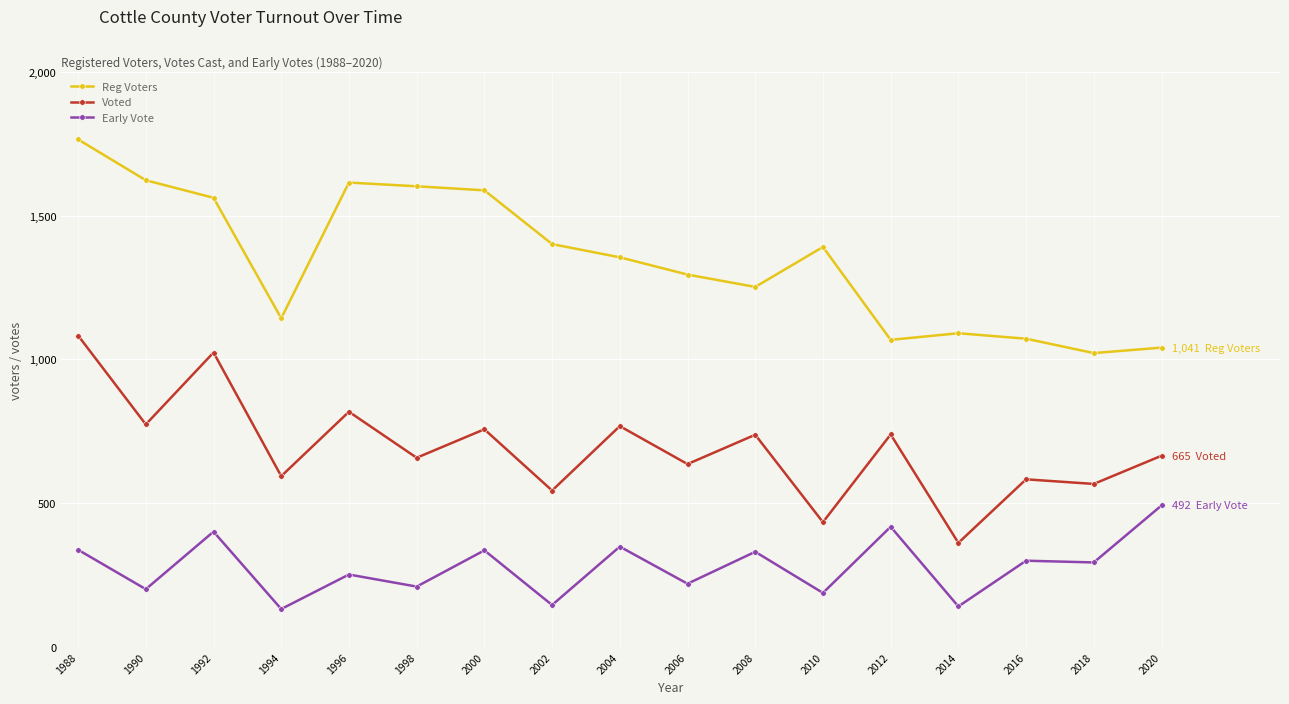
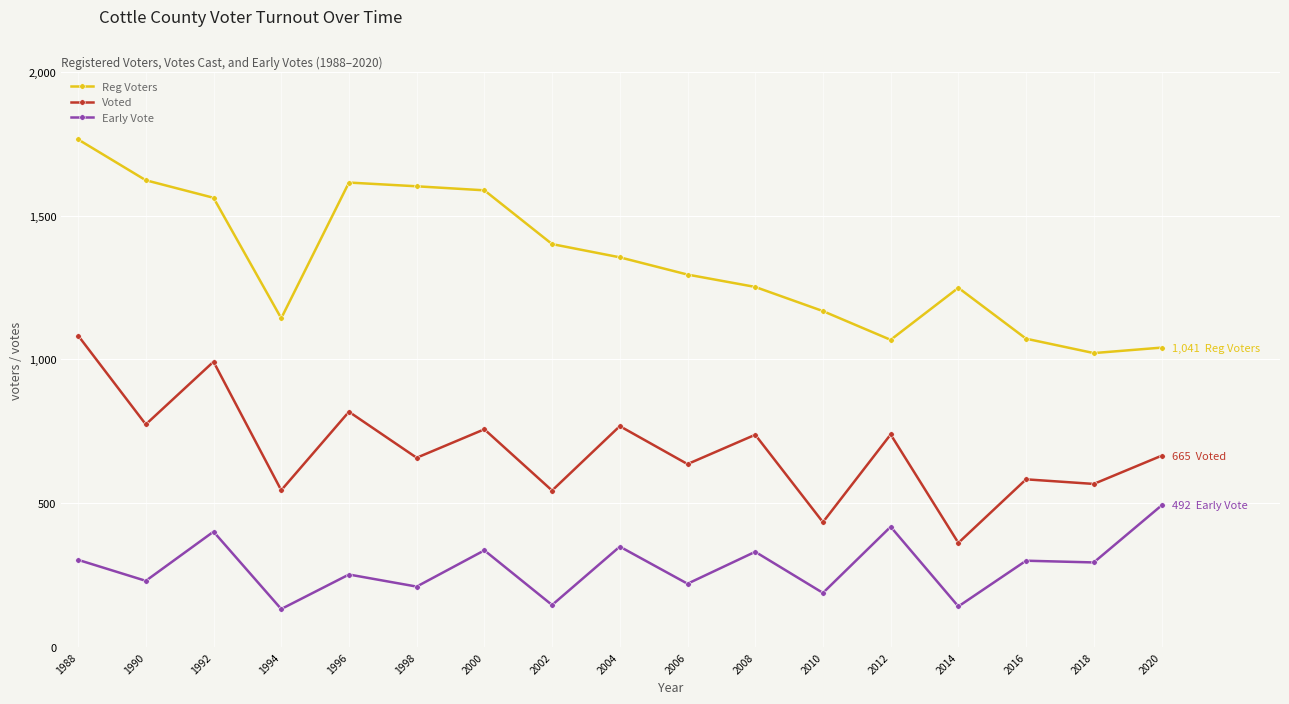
  {
    "Reg Voters": {
      "1988": "1,770",
      "1990": "1,620",
      "1992": "1,560",
      "1994": "1,140",
      "1996": "1,620",
      "1998": "1,600",
      "2000": "1,590",
      "2002": "1,400",
      "2004": "1,360",
      "2006": "1,300",
      "2008": "1,250",
-     "2010": "1,390",
+     "2010": "1,170",
      "2012": "1,070",
-     "2014": "1,090",
+     "2014": "1,250",
      "2016": "1,070",
      "2018": "1,020"
    },
    "Voted": {
      "1988": "1,080",
      "1990": "770",
-     "1992": "1,020",
-     "1994": "590",
+     "1992": "990",
+     "1994": "550",
      "1996": "820",
      "1998": "660",
      "2000": "760",
      "2002": "540",
      "2004": "770",
      "2006": "640",
      "2008": "740",
      "2010": "430",
      "2012": "740",
      "2014": "360",
      "2016": "580",
      "2018": "570"
    },
    "Early Vote": {
-     "1988": "340",
-     "1990": "200",
+     "1988": "300",
+     "1990": "230",
      "1992": "400",
      "1994": "130",
      "1996": "250",
      "1998": "210",
      "2000": "340",
      "2002": "150",
      "2004": "350",
      "2006": "220",
      "2008": "330",
      "2010": "190",
      "2012": "420",
      "2014": "140",
      "2016": "300",
      "2018": "290"
    }
  }
